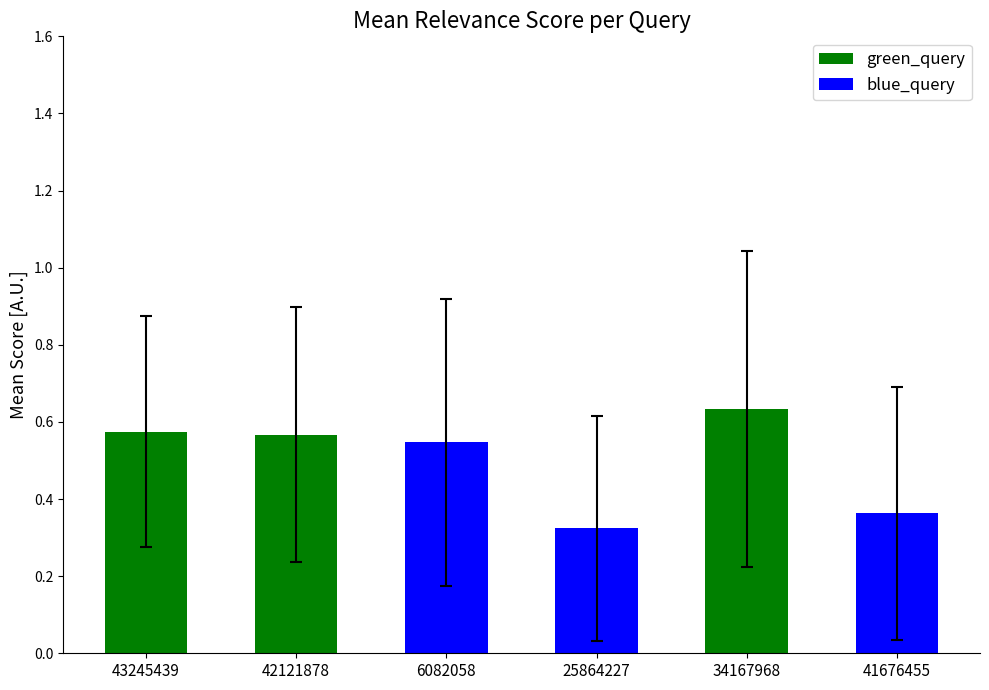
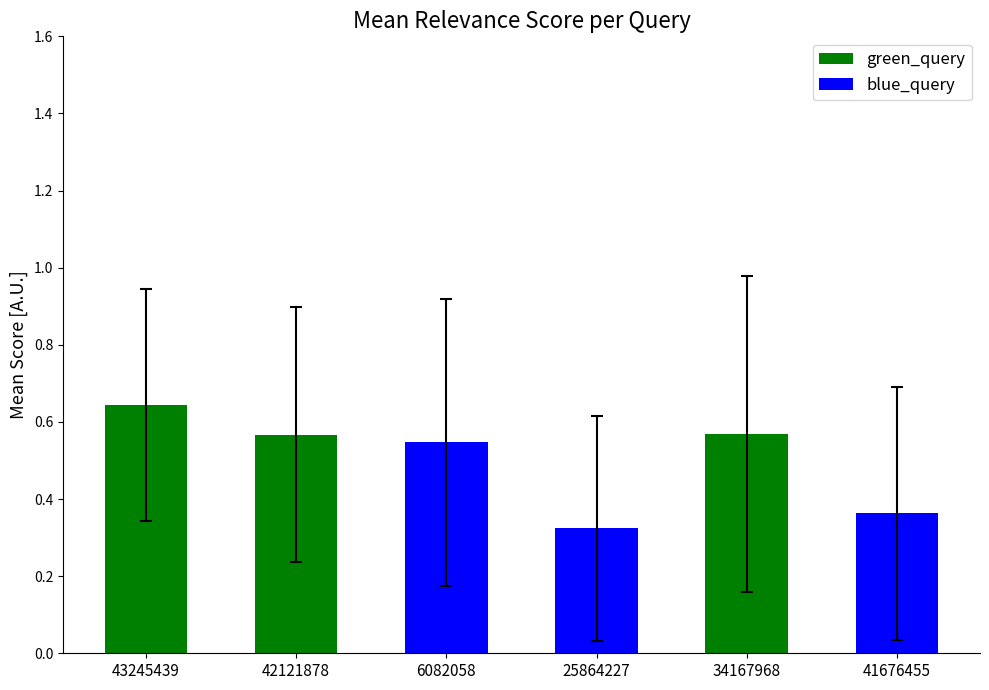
  {
    "green_query": {
-     "43245439": 0.58,
+     "43245439": 0.64,
      "42121878": 0.57,
-     "34167968": 0.63
+     "34167968": 0.57
    },
    "blue_query": {
      "6082058": 0.55,
      "25864227": 0.32,
      "41676455": 0.36
    }
  }
